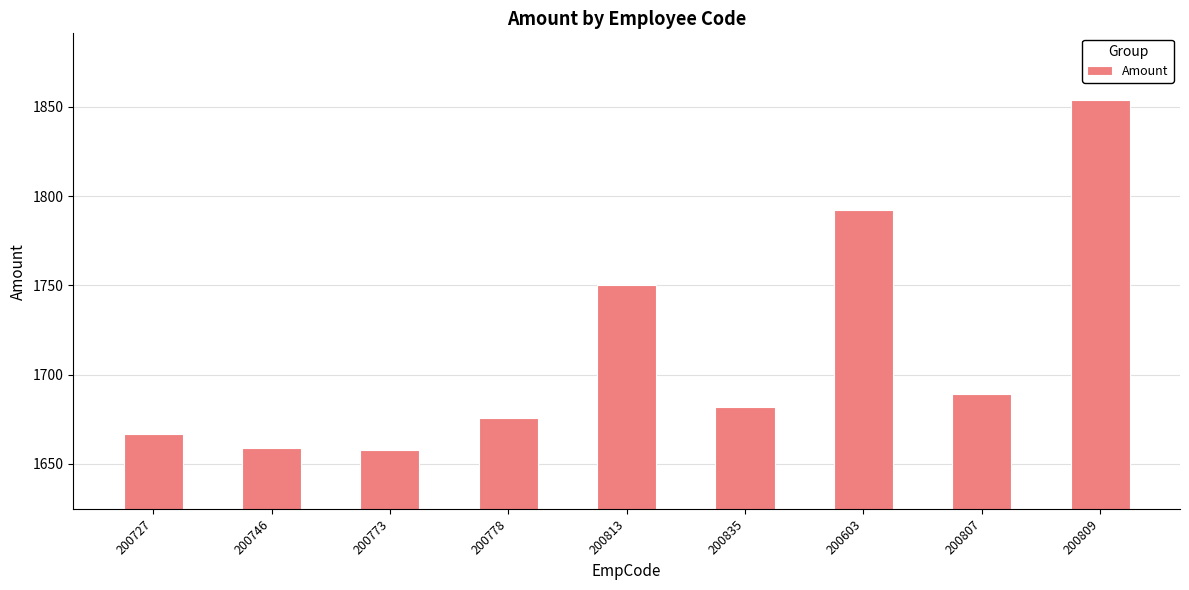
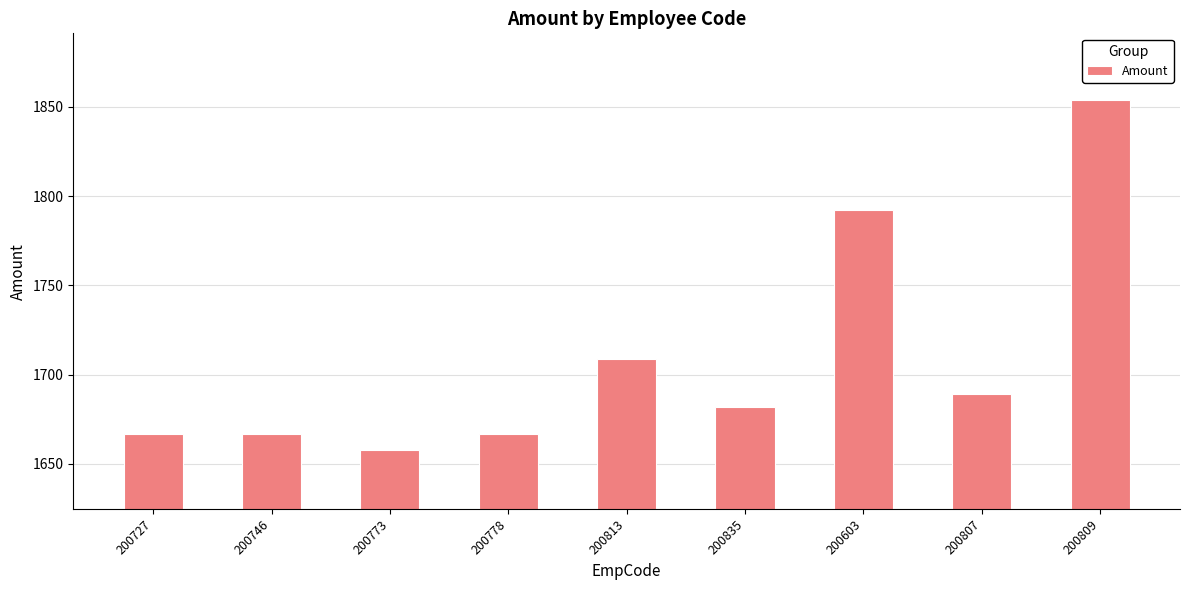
  {
    "200727": 1667,
-   "200746": 1659,
+   "200746": 1667,
    "200773": 1658,
-   "200778": 1676,
-   "200813": 1750,
+   "200778": 1667,
+   "200813": 1709,
    "200835": 1682,
    "200603": 1792,
    "200807": 1689,
    "200809": 1854
  }
